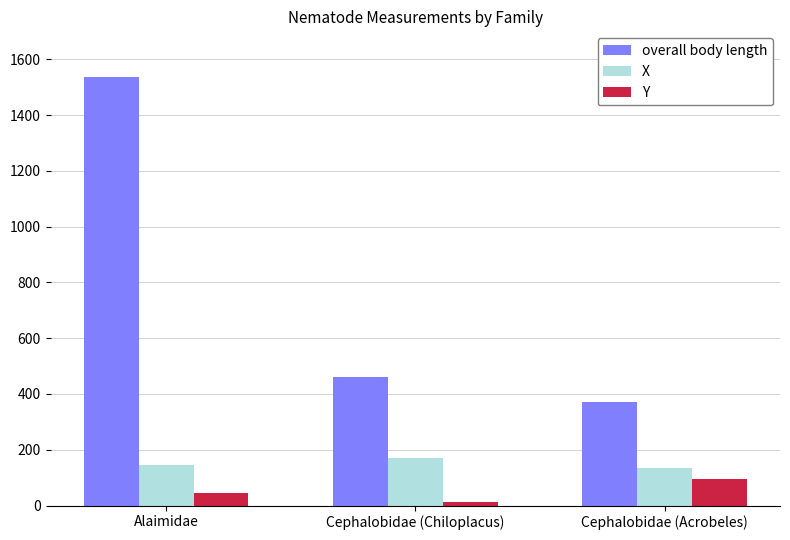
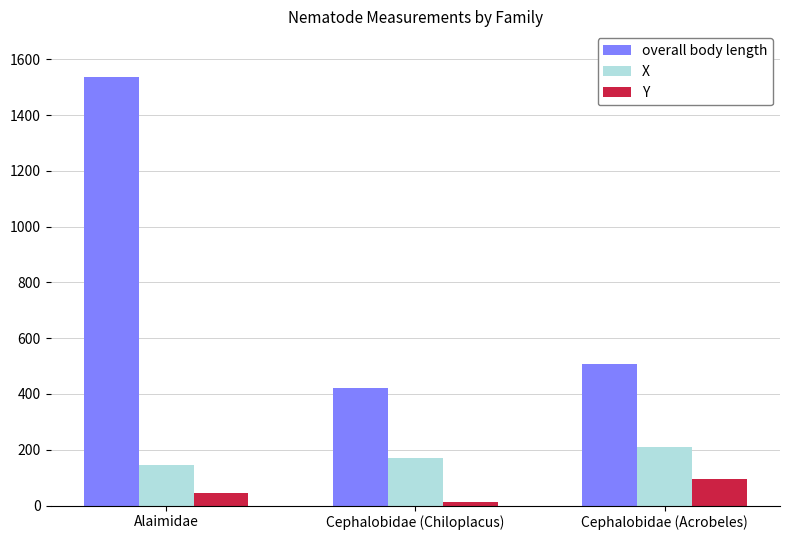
  {
    "overall body length": {
      "Alaimidae": 1540,
-     "Cephalobidae (Chiloplacus)": 460,
-     "Cephalobidae (Acrobeles)": 370
+     "Cephalobidae (Chiloplacus)": 420,
+     "Cephalobidae (Acrobeles)": 510
    },
    "X": {
      "Alaimidae": 140,
      "Cephalobidae (Chiloplacus)": 170,
-     "Cephalobidae (Acrobeles)": 130
+     "Cephalobidae (Acrobeles)": 210
    },
    "Y": {
      "Alaimidae": 50,
      "Cephalobidae (Chiloplacus)": 10,
      "Cephalobidae (Acrobeles)": 100
    }
  }
